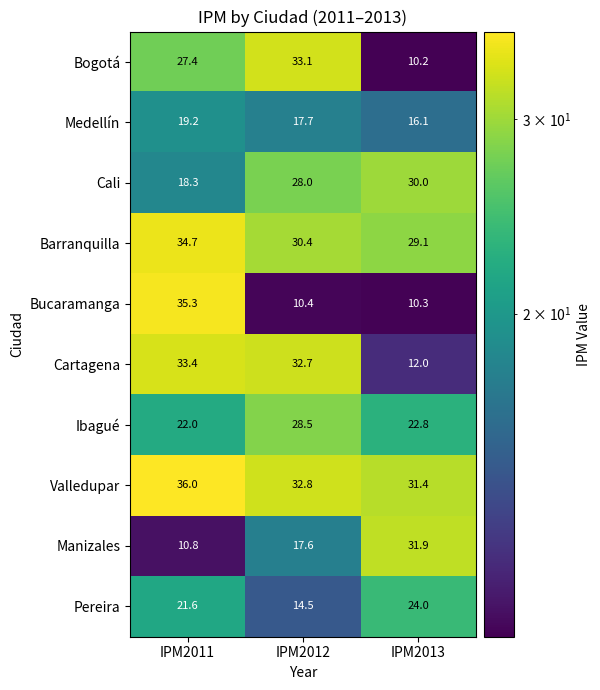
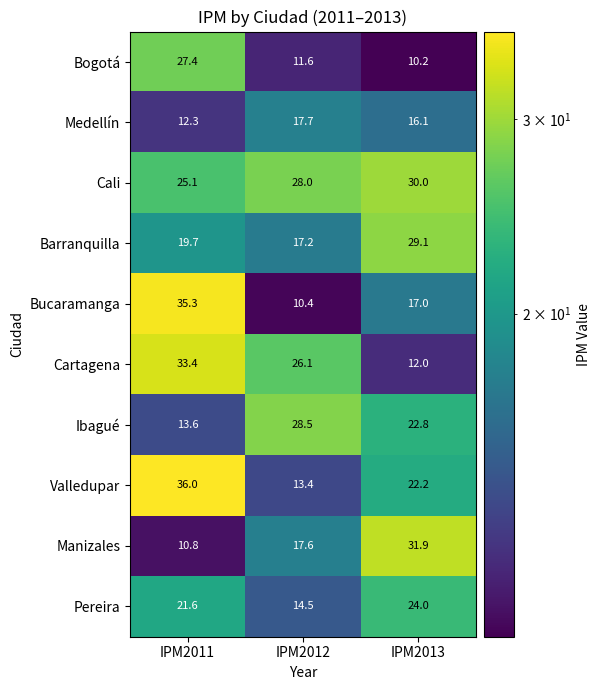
  {
    "Bogotá": {
      "IPM2011": 27.4,
-     "IPM2012": 33.1,
+     "IPM2012": 11.6,
      "IPM2013": 10.2
    },
    "Medellín": {
-     "IPM2011": 19.2,
+     "IPM2011": 12.3,
      "IPM2012": 17.7,
      "IPM2013": 16.1
    },
    "Cali": {
-     "IPM2011": 18.3,
+     "IPM2011": 25.1,
      "IPM2012": 28.0,
      "IPM2013": 30.0
    },
    "Barranquilla": {
-     "IPM2011": 34.7,
-     "IPM2012": 30.4,
+     "IPM2011": 19.7,
+     "IPM2012": 17.2,
      "IPM2013": 29.1
    },
    "Bucaramanga": {
      "IPM2011": 35.3,
      "IPM2012": 10.4,
-     "IPM2013": 10.3
+     "IPM2013": 17.0
    },
    "Cartagena": {
      "IPM2011": 33.4,
-     "IPM2012": 32.7,
+     "IPM2012": 26.1,
      "IPM2013": 12.0
    },
    "Ibagué": {
-     "IPM2011": 22.0,
+     "IPM2011": 13.6,
      "IPM2012": 28.5,
      "IPM2013": 22.8
    },
    "Valledupar": {
      "IPM2011": 36.0,
-     "IPM2012": 32.8,
-     "IPM2013": 31.4
+     "IPM2012": 13.4,
+     "IPM2013": 22.2
    },
    "Manizales": {
      "IPM2011": 10.8,
      "IPM2012": 17.6,
      "IPM2013": 31.9
    },
    "Pereira": {
      "IPM2011": 21.6,
      "IPM2012": 14.5,
      "IPM2013": 24.0
    }
  }
